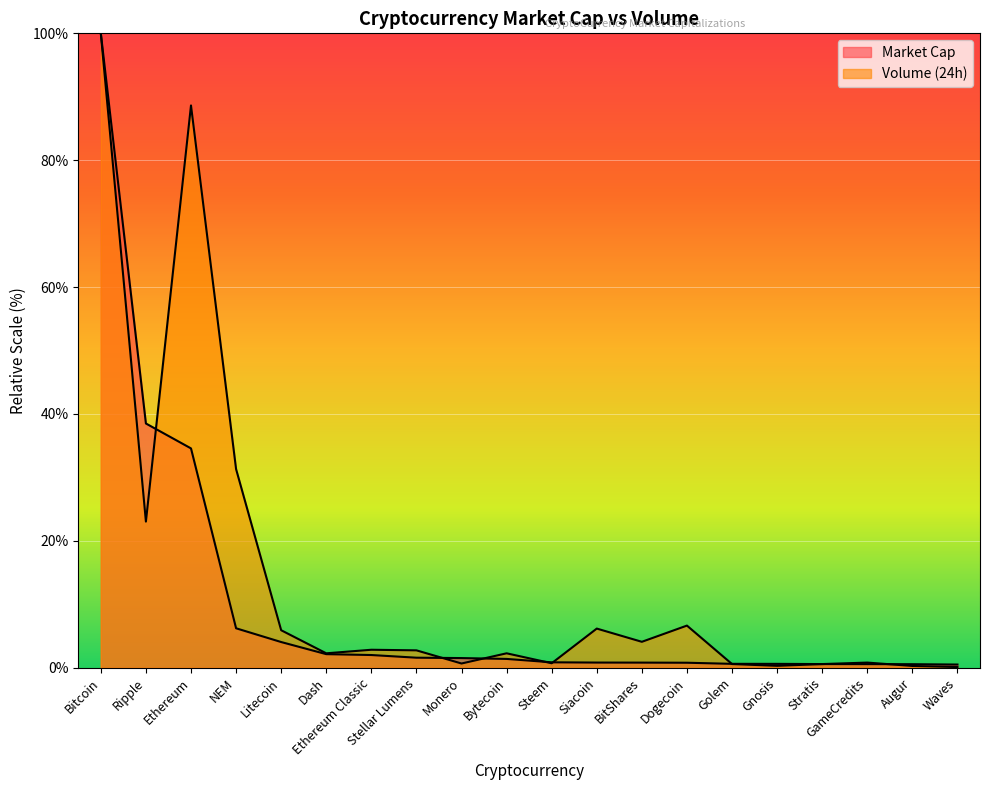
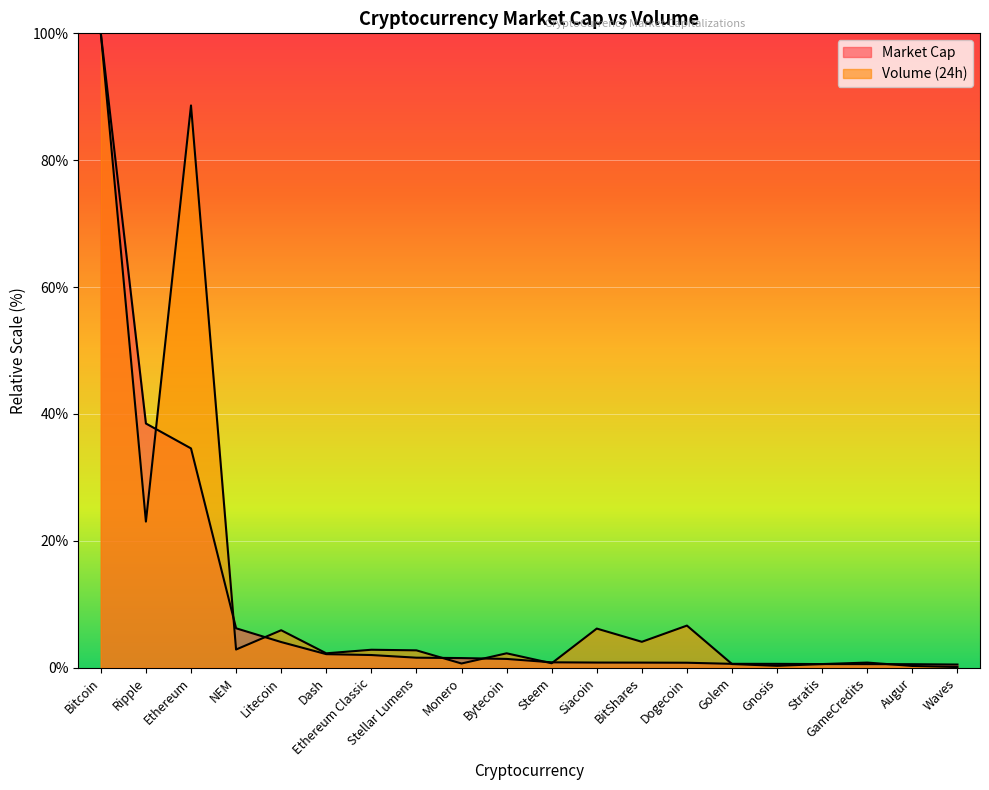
  {
    "Market Cap": {
      "Ripple": "39%",
      "Ethereum": "35%",
      "NEM": "6%",
      "Litecoin": "4%",
      "Ethereum Classic": "2%",
      "Stellar Lumens": "2%",
      "Monero": "2%",
      "Bytecoin": "1%",
      "Siacoin": "1%",
      "BitShares": "1%",
      "Dogecoin": "1%",
      "Waves": "1%"
    },
    "Volume (24h)": {
      "Ripple": "23%",
      "Ethereum": "89%",
-     "NEM": "31%",
+     "NEM": "3%",
      "Litecoin": "6%",
      "Ethereum Classic": "3%",
      "Stellar Lumens": "3%",
      "Monero": "1%",
      "Bytecoin": "2%",
      "Siacoin": "6%",
      "BitShares": "4%",
      "Dogecoin": "7%",
      "Waves": "0%"
    }
  }
